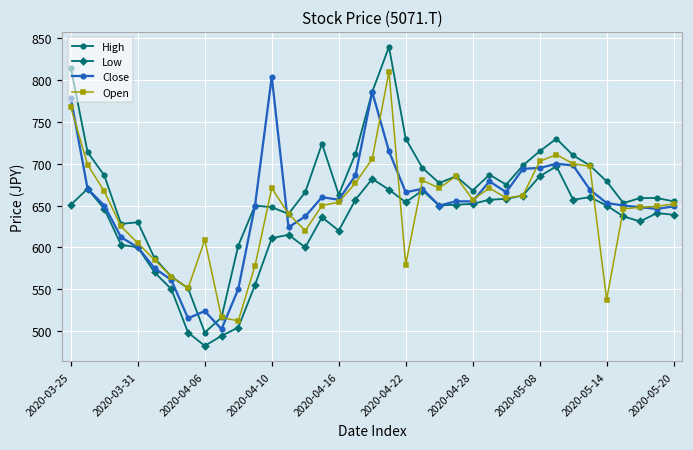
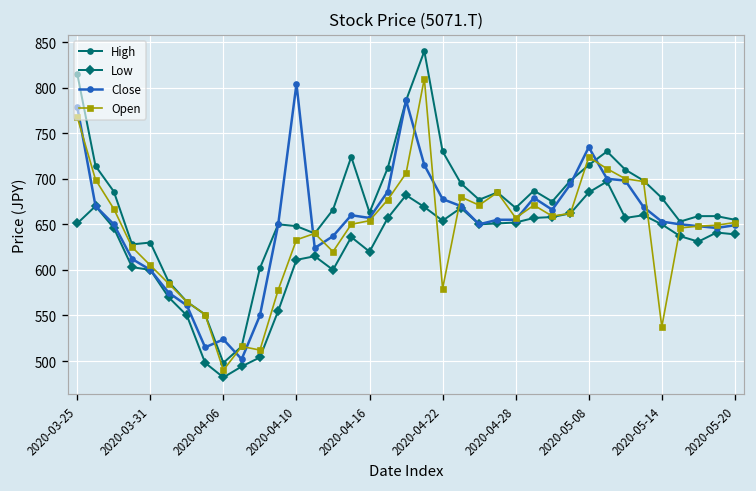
  {
    "Close": {
      "2020-04-06": 520,
      "2020-04-10": 800,
-     "2020-04-22": 670,
-     "2020-05-08": 700
+     "2020-04-22": 680,
+     "2020-05-08": 730
    },
    "Open": {
      "2020-03-25": 770,
      "2020-03-31": 610,
-     "2020-04-06": 610,
-     "2020-04-10": 670,
+     "2020-04-06": 490,
+     "2020-04-10": 630,
      "2020-04-22": 580,
-     "2020-05-08": 700,
+     "2020-05-08": 720,
      "2020-05-14": 540
    }
  }
